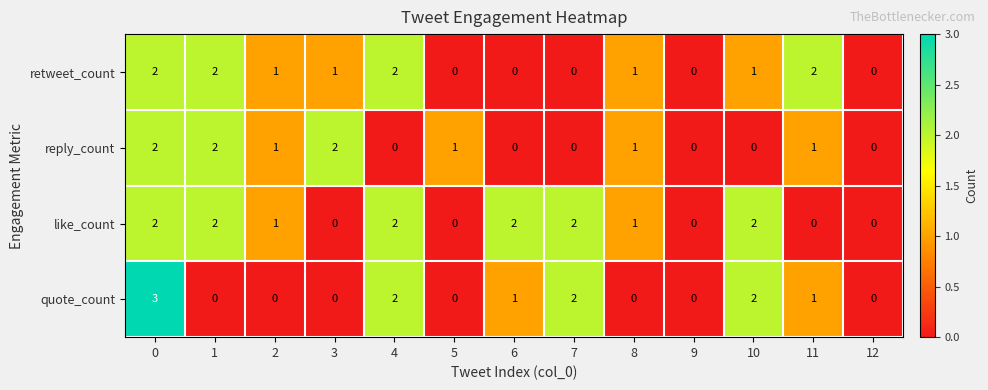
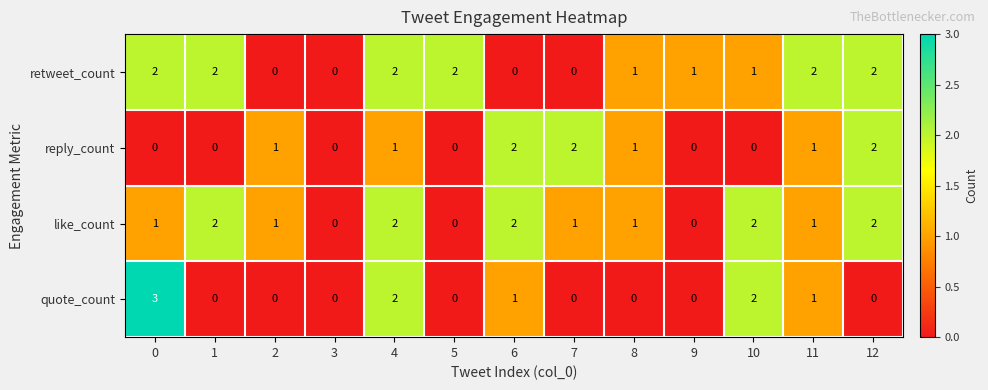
  {
    "retweet_count": {
      "0": 2,
      "1": 2,
-     "2": 1,
-     "3": 1,
+     "2": 0,
+     "3": 0,
      "4": 2,
-     "5": 0,
+     "5": 2,
      "6": 0,
      "7": 0,
      "8": 1,
-     "9": 0,
+     "9": 1,
      "10": 1,
      "11": 2,
-     "12": 0
+     "12": 2
    },
    "reply_count": {
-     "0": 2,
-     "1": 2,
+     "0": 0,
+     "1": 0,
      "2": 1,
-     "3": 2,
-     "4": 0,
-     "5": 1,
-     "6": 0,
-     "7": 0,
+     "3": 0,
+     "4": 1,
+     "5": 0,
+     "6": 2,
+     "7": 2,
      "8": 1,
      "9": 0,
      "10": 0,
      "11": 1,
-     "12": 0
+     "12": 2
    },
    "like_count": {
-     "0": 2,
+     "0": 1,
      "1": 2,
      "2": 1,
      "3": 0,
      "4": 2,
      "5": 0,
      "6": 2,
-     "7": 2,
+     "7": 1,
      "8": 1,
      "9": 0,
      "10": 2,
-     "11": 0,
-     "12": 0
+     "11": 1,
+     "12": 2
    },
    "quote_count": {
      "0": 3,
      "1": 0,
      "2": 0,
      "3": 0,
      "4": 2,
      "5": 0,
      "6": 1,
-     "7": 2,
+     "7": 0,
      "8": 0,
      "9": 0,
      "10": 2,
      "11": 1,
      "12": 0
    }
  }
